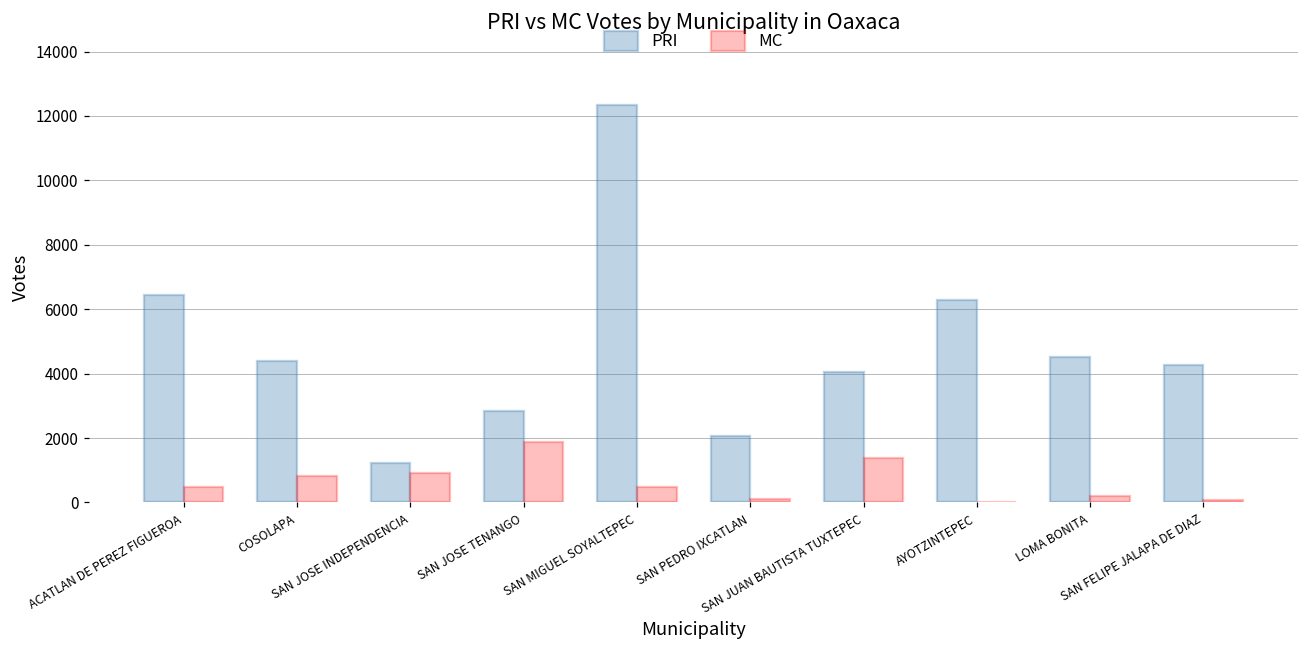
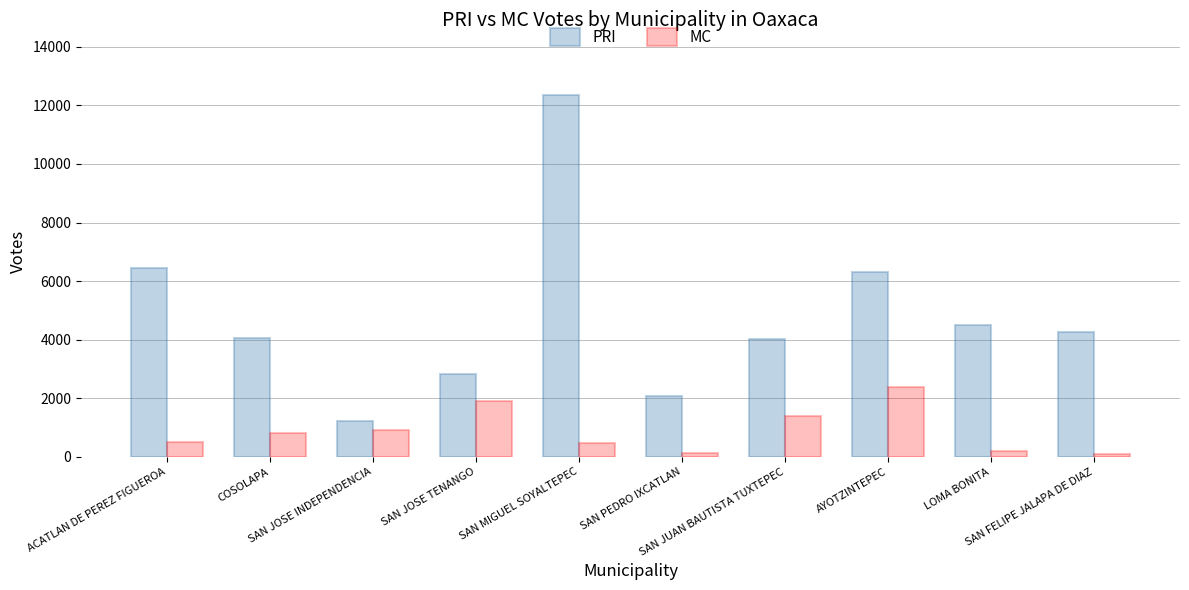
  {
    "PRI": {
      "ACATLAN DE PEREZ FIGUEROA": 6400,
-     "COSOLAPA": 4400,
+     "COSOLAPA": 4100,
      "SAN JOSE INDEPENDENCIA": 1200,
      "SAN JOSE TENANGO": 2800,
      "SAN MIGUEL SOYALTEPEC": 12400,
      "SAN PEDRO IXCATLAN": 2100,
      "SAN JUAN BAUTISTA TUXTEPEC": 4000,
      "AYOTZINTEPEC": 6300,
      "LOMA BONITA": 4500,
      "SAN FELIPE JALAPA DE DIAZ": 4300
    },
    "MC": {
      "ACATLAN DE PEREZ FIGUEROA": 500,
      "COSOLAPA": 800,
      "SAN JOSE INDEPENDENCIA": 900,
      "SAN JOSE TENANGO": 1900,
      "SAN MIGUEL SOYALTEPEC": 500,
      "SAN PEDRO IXCATLAN": 100,
      "SAN JUAN BAUTISTA TUXTEPEC": 1400,
-     "AYOTZINTEPEC": 0,
+     "AYOTZINTEPEC": 2400,
      "LOMA BONITA": 200
    }
  }
